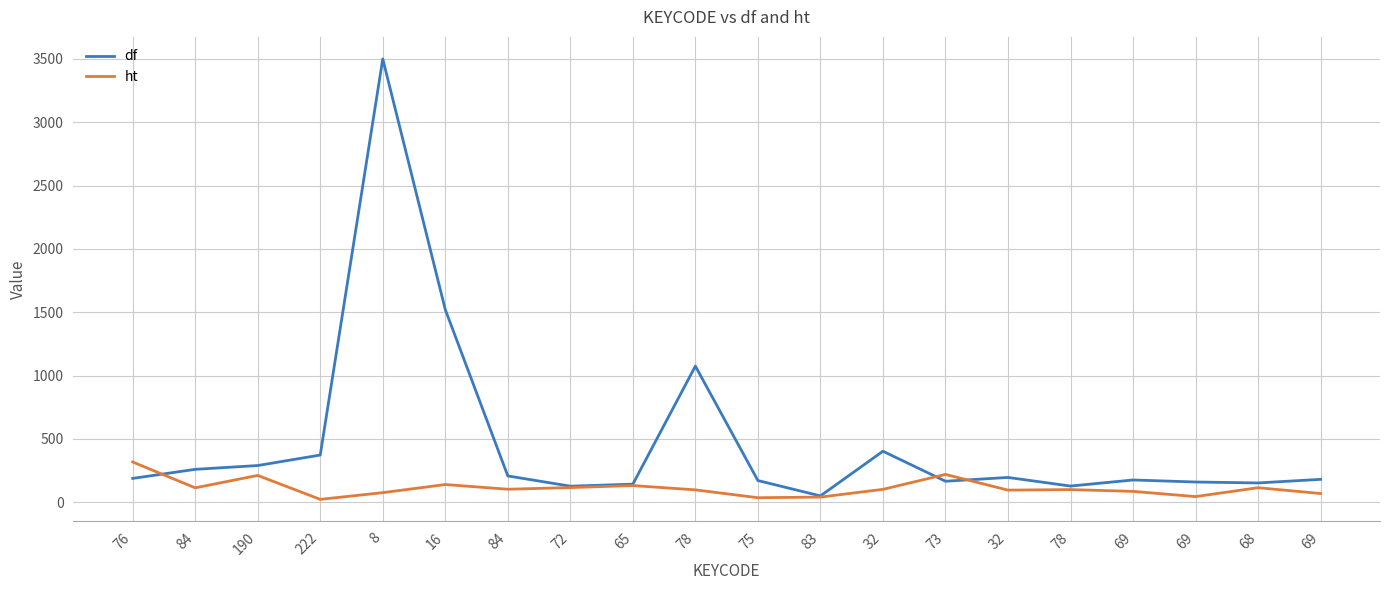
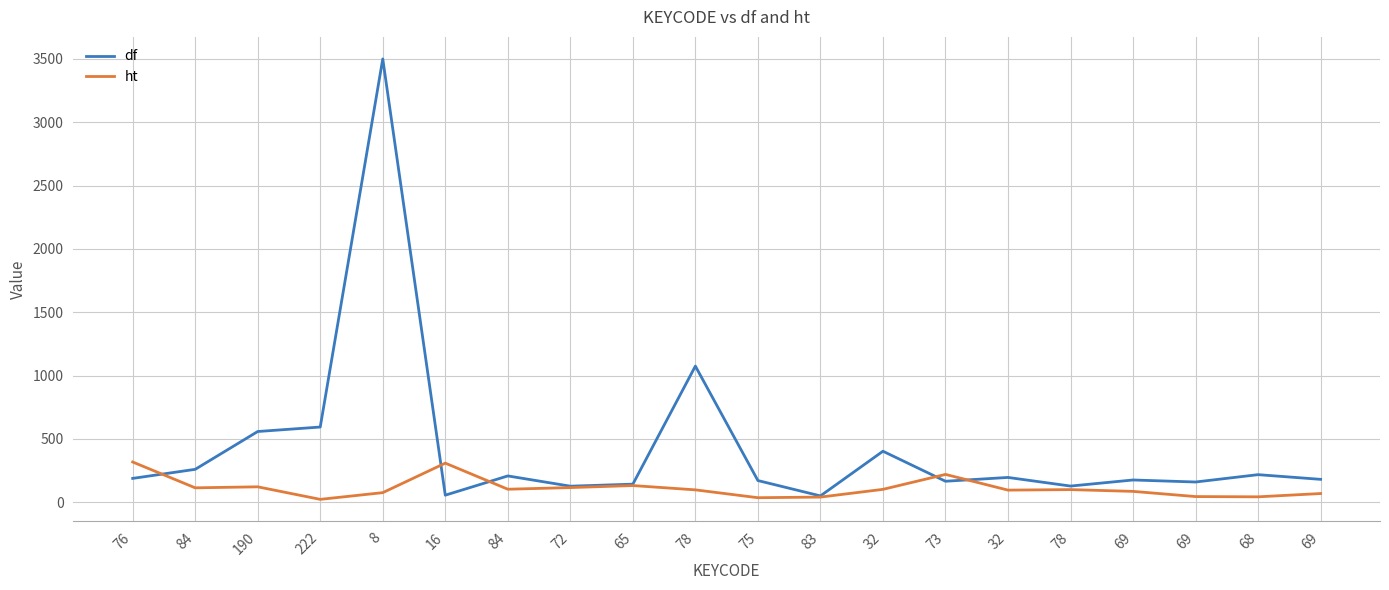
  {
    "df": {
      "76": 190,
-     "190": 290,
-     "222": 370,
+     "190": 560,
+     "222": 590,
      "8": 3500,
-     "16": 1520,
+     "16": 60,
      "75": 170,
      "73": 170,
-     "68": 150
+     "68": 220
    },
    "ht": {
      "76": 320,
-     "190": 210,
+     "190": 120,
      "222": 20,
      "8": 80,
-     "16": 140,
+     "16": 310,
      "75": 40,
      "73": 220,
-     "68": 120
+     "68": 40
    }
  }
